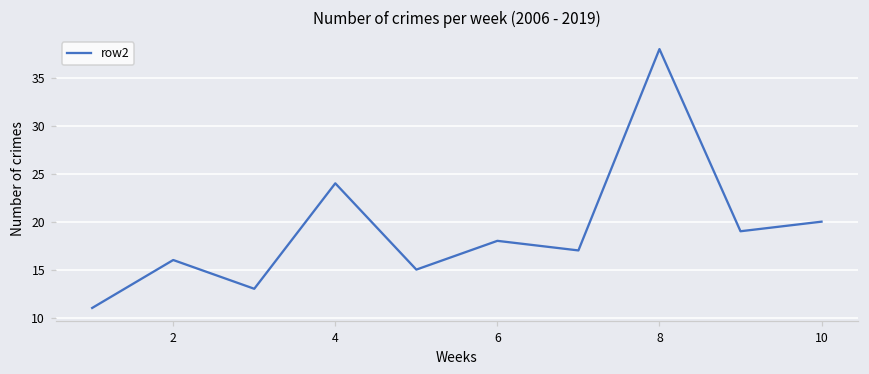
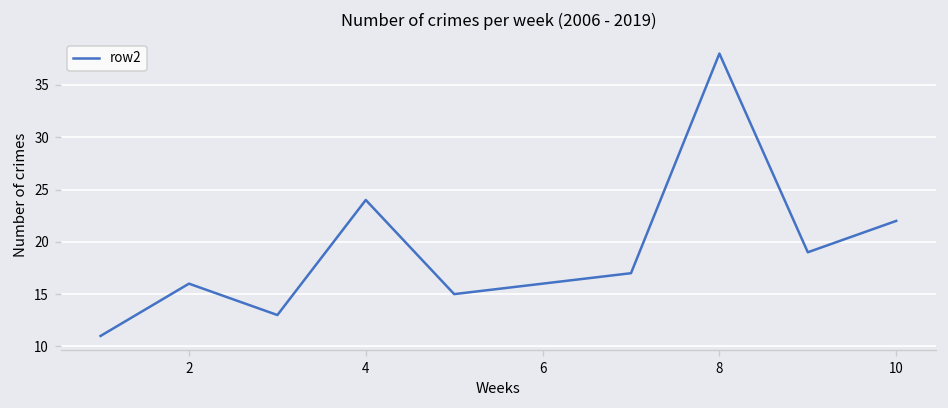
  {
    "2": 16,
    "4": 24,
-   "6": 18,
+   "6": 16,
    "8": 38,
-   "10": 20
+   "10": 22
  }
